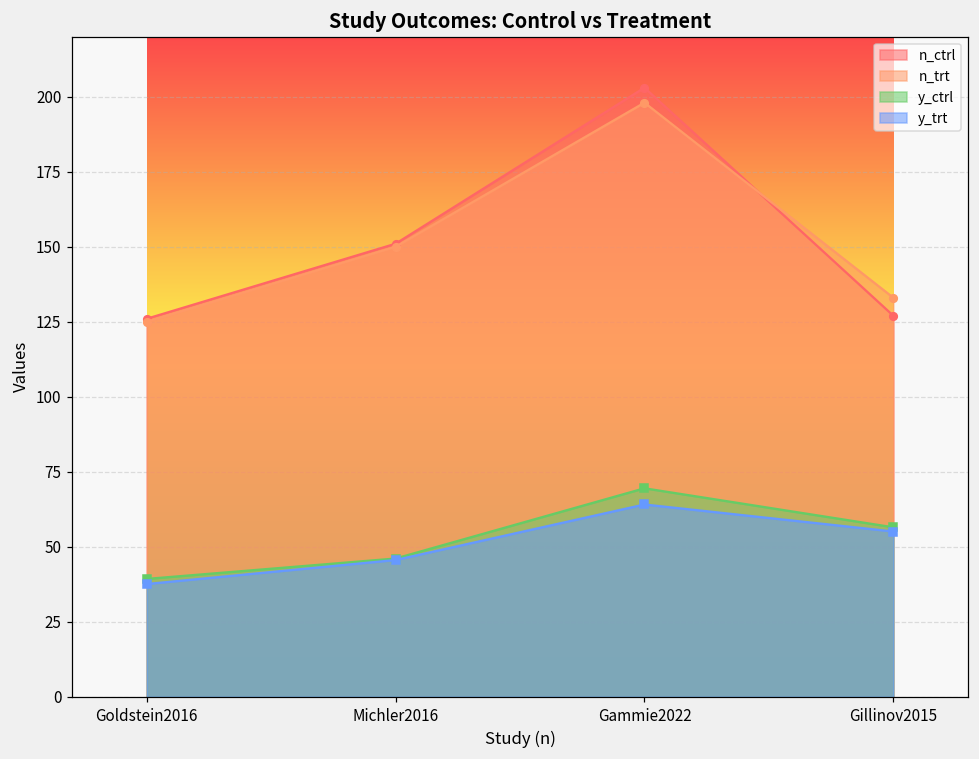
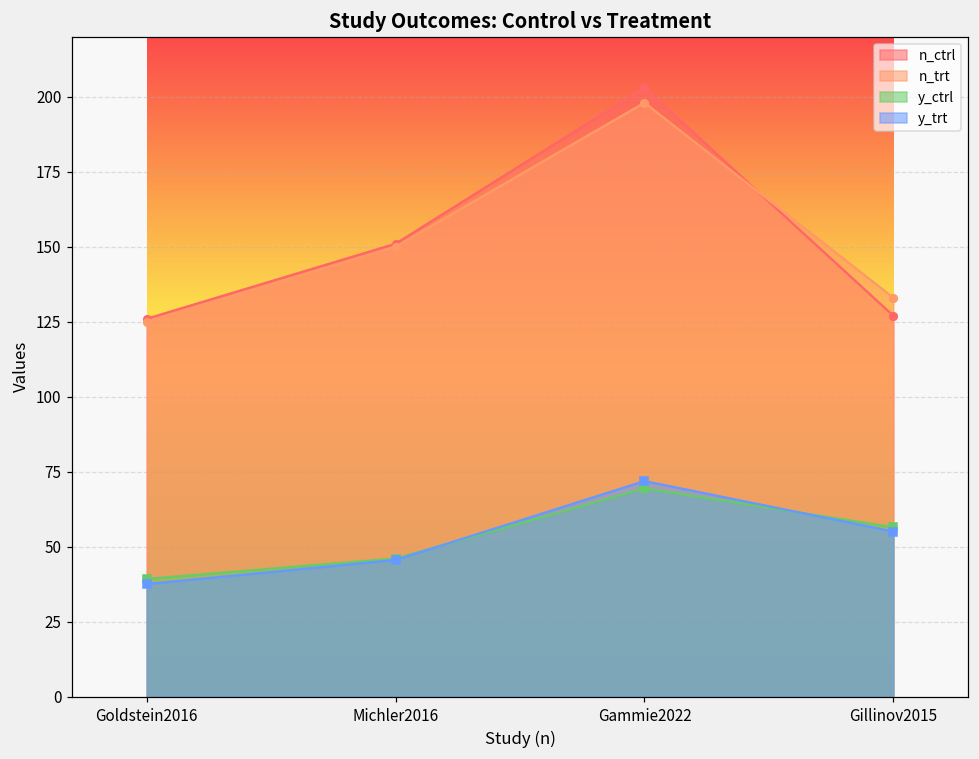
  {
    "y_ctrl": {
      "Goldstein2016": 39,
      "Gammie2022": 70,
      "Gillinov2015": 57
    },
    "y_trt": {
      "Goldstein2016": 38,
-     "Gammie2022": 64,
+     "Gammie2022": 72,
      "Gillinov2015": 55
    }
  }
